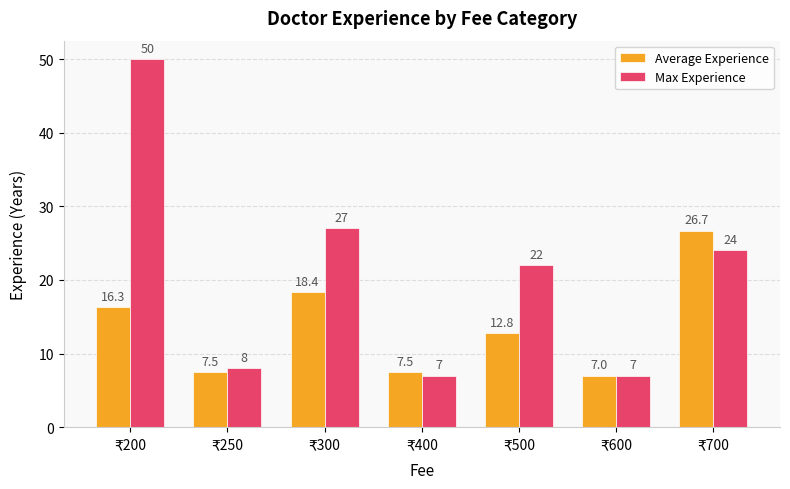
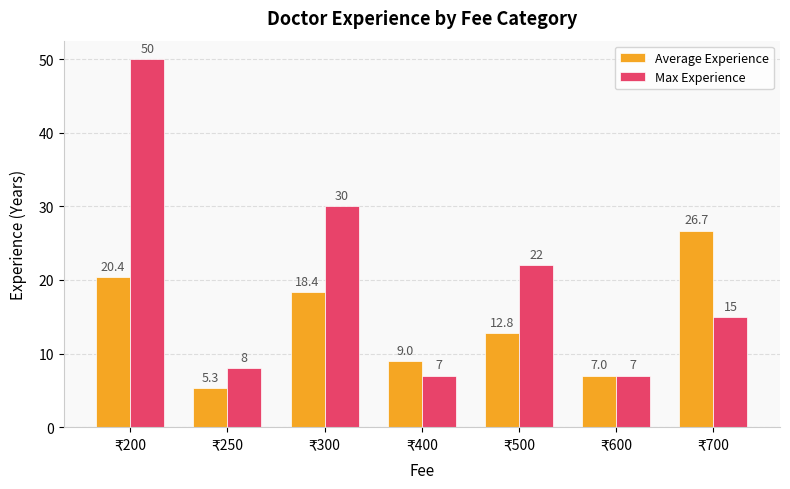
  {
    "Average Experience": {
-     "₹200": 16.3,
-     "₹250": 7.5,
+     "₹200": 20.4,
+     "₹250": 5.3,
      "₹300": 18.4,
-     "₹400": 7.5,
+     "₹400": 9.0,
      "₹500": 12.8,
      "₹600": 7.0,
      "₹700": 26.7
    },
    "Max Experience": {
      "₹200": 50,
      "₹250": 8,
-     "₹300": 27,
+     "₹300": 30,
      "₹400": 7,
      "₹500": 22,
      "₹600": 7,
-     "₹700": 24
+     "₹700": 15
    }
  }
